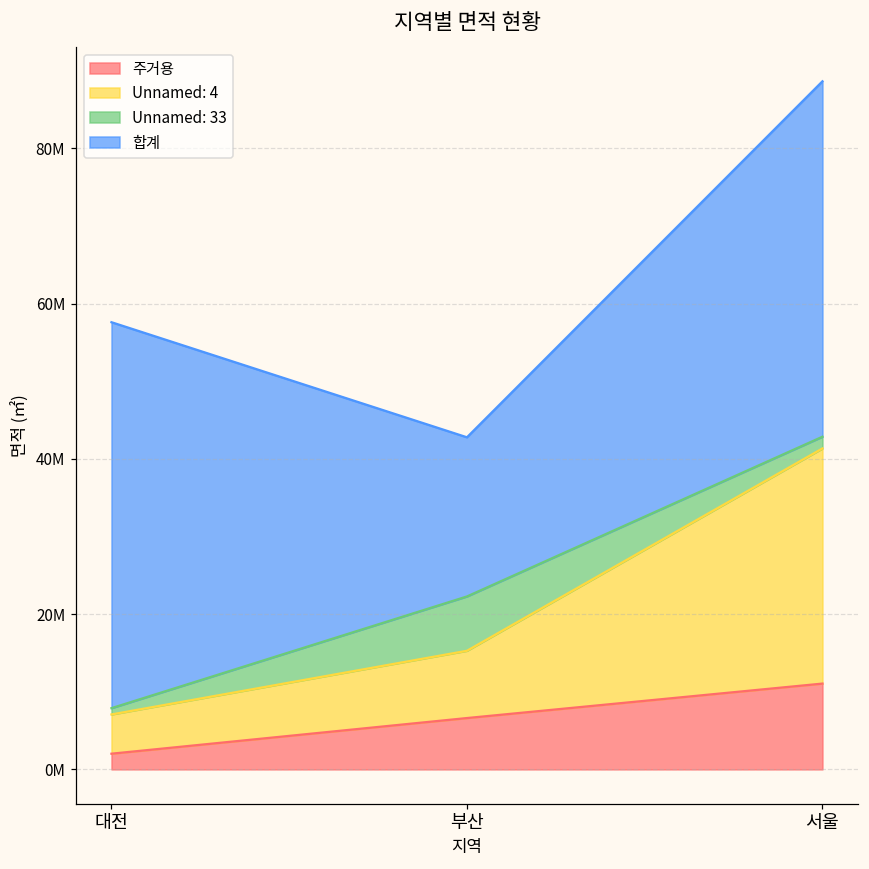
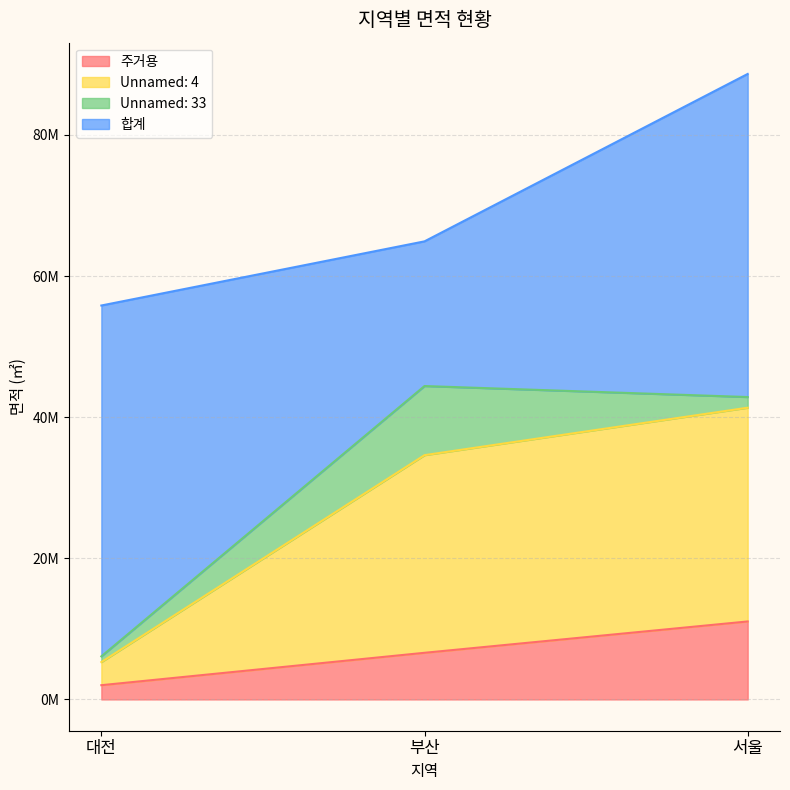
  {
    "주거용": {
      "대전": 2000000,
      "부산": 7000000,
      "서울": 11000000
    },
    "Unnamed: 4": {
-     "대전": 5000000,
-     "부산": 9000000,
+     "대전": 3000000,
+     "부산": 28000000,
      "서울": 30000000
    },
    "Unnamed: 33": {
      "대전": 1000000,
-     "부산": 7000000,
+     "부산": 10000000,
      "서울": 2000000
    },
    "합계": {
      "대전": 50000000,
      "부산": 21000000,
      "서울": 46000000
    }
  }
